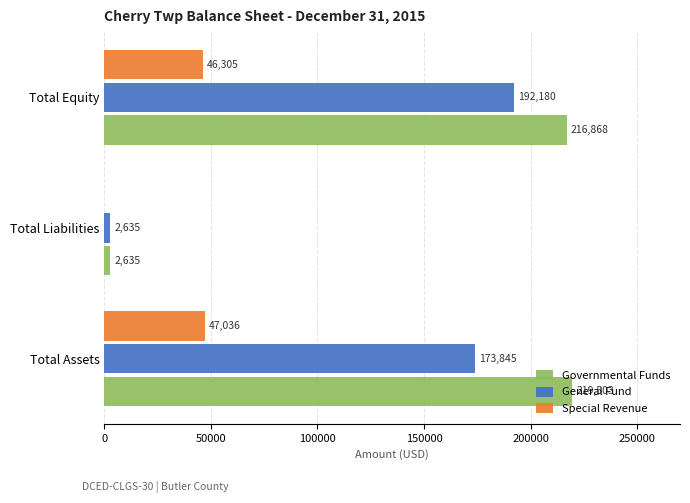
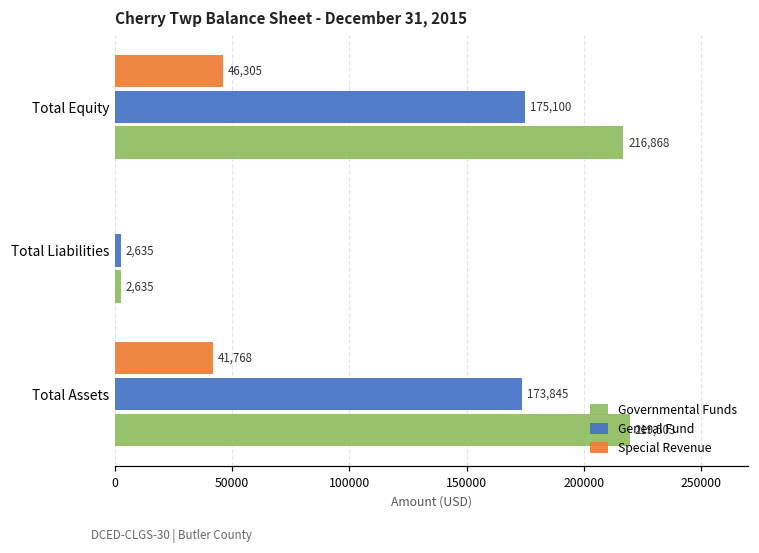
  {
    "Governmental Funds": {
      "Total Equity": "216,868",
      "Total Liabilities": "2,635",
      "Total Assets": "219,503"
    },
    "General Fund": {
-     "Total Equity": "192,180",
+     "Total Equity": "175,100",
      "Total Liabilities": "2,635",
      "Total Assets": "173,845"
    },
    "Special Revenue": {
      "Total Equity": "46,305",
-     "Total Assets": "47,036"
+     "Total Assets": "41,768"
    }
  }
